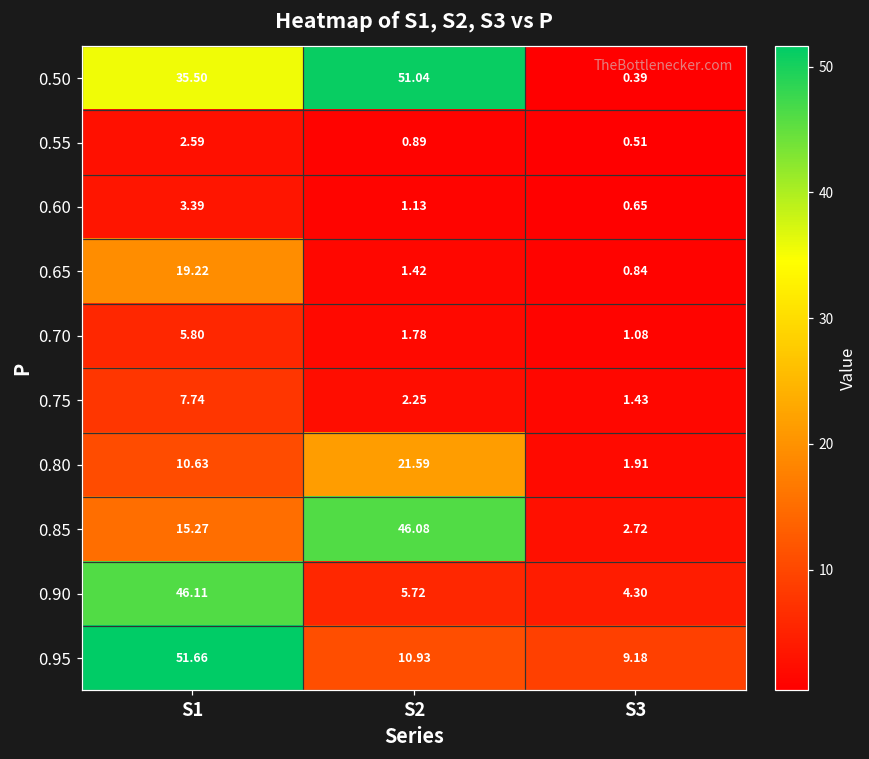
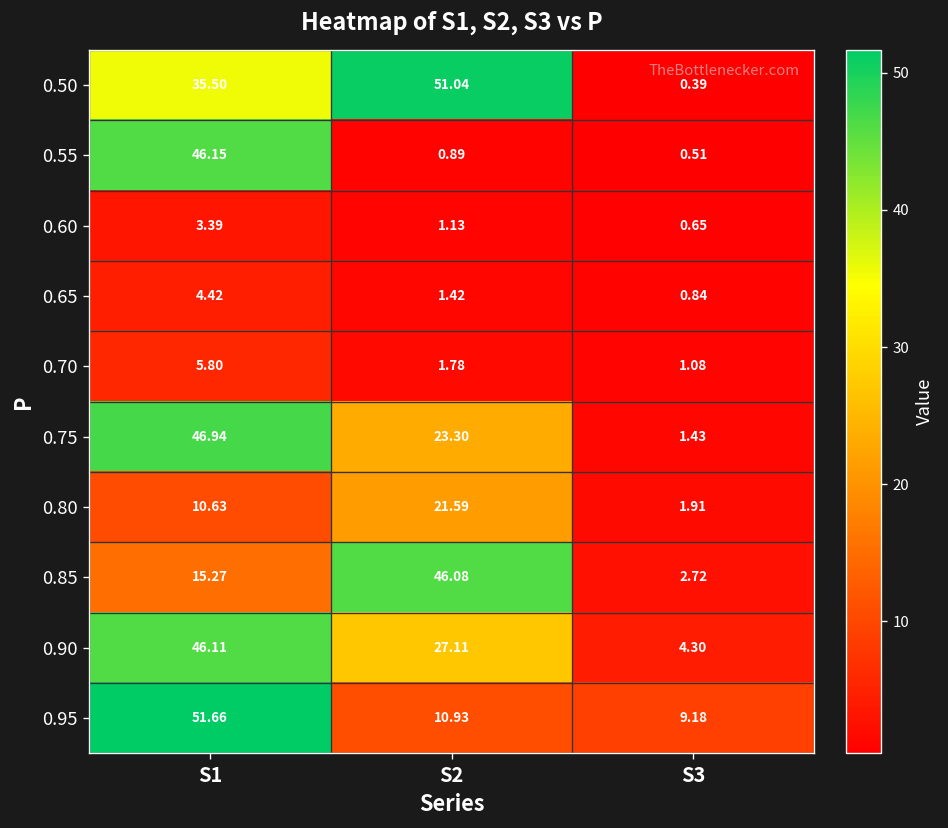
  {
    "0.55": {
-     "S1": 2.59
+     "S1": 46.15
    },
    "0.65": {
-     "S1": 19.22
+     "S1": 4.42
    },
    "0.75": {
-     "S1": 7.74,
-     "S2": 2.25
+     "S1": 46.94,
+     "S2": 23.30
    },
    "0.90": {
-     "S2": 5.72
+     "S2": 27.11
    }
  }
